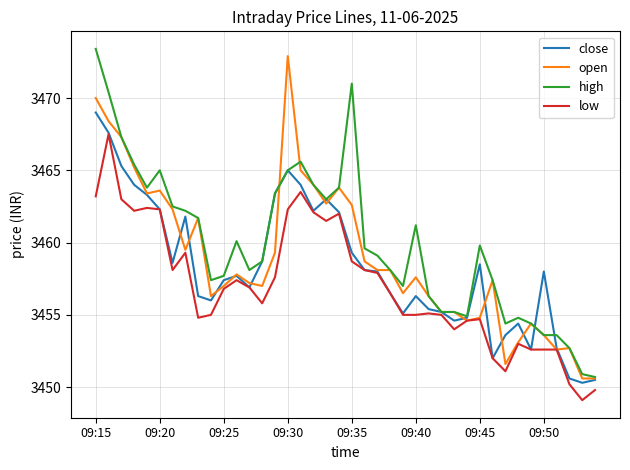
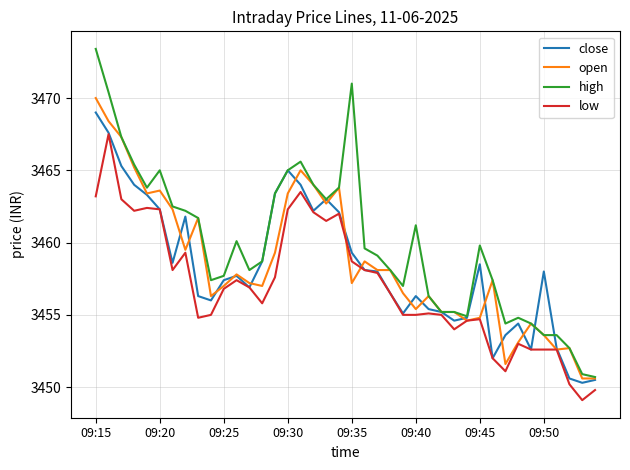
  {
    "close": {
      "09:15": 3469.0,
      "09:25": 3457.4,
      "09:35": 3459.3,
      "09:40": 3456.3,
      "09:45": 3458.5,
      "09:50": 3458.0
    },
    "open": {
      "09:15": 3470.0,
      "09:20": 3463.6,
      "09:25": 3457.0,
-     "09:30": 3472.9,
-     "09:35": 3462.6,
-     "09:40": 3457.6
+     "09:30": 3463.4,
+     "09:35": 3457.2,
+     "09:40": 3455.4
    },
    "high": {
      "09:15": 3473.4,
      "09:20": 3465.0,
      "09:25": 3457.7,
      "09:35": 3471.0,
      "09:40": 3461.2,
      "09:45": 3459.8
    },
    "low": {
      "09:15": 3463.2,
      "09:25": 3456.8,
      "09:30": 3462.3,
      "09:35": 3458.7,
      "09:40": 3455.0,
      "09:50": 3452.6
    }
  }
